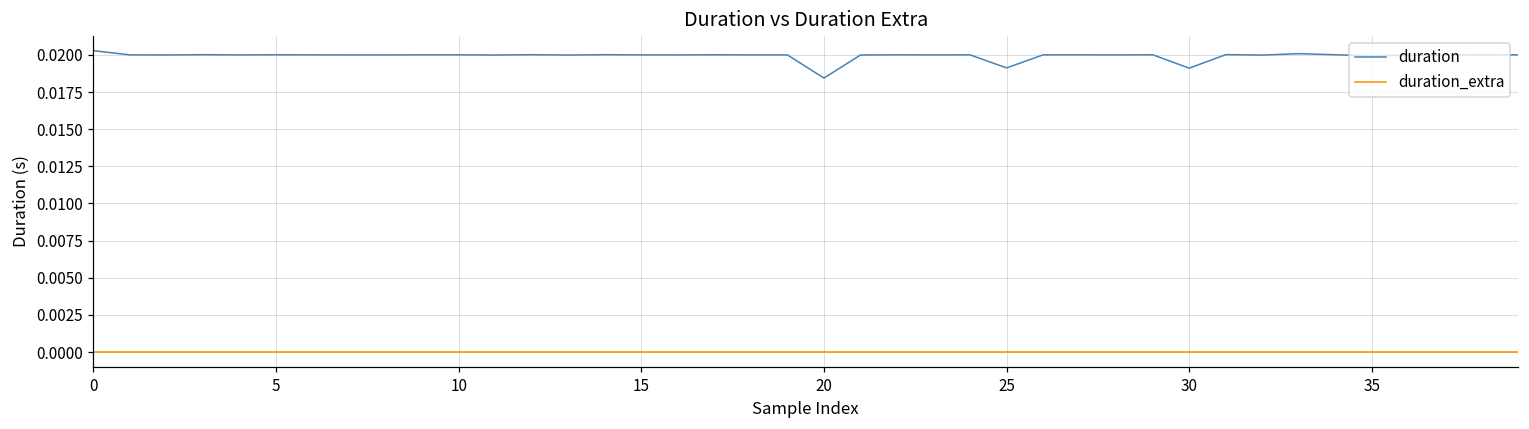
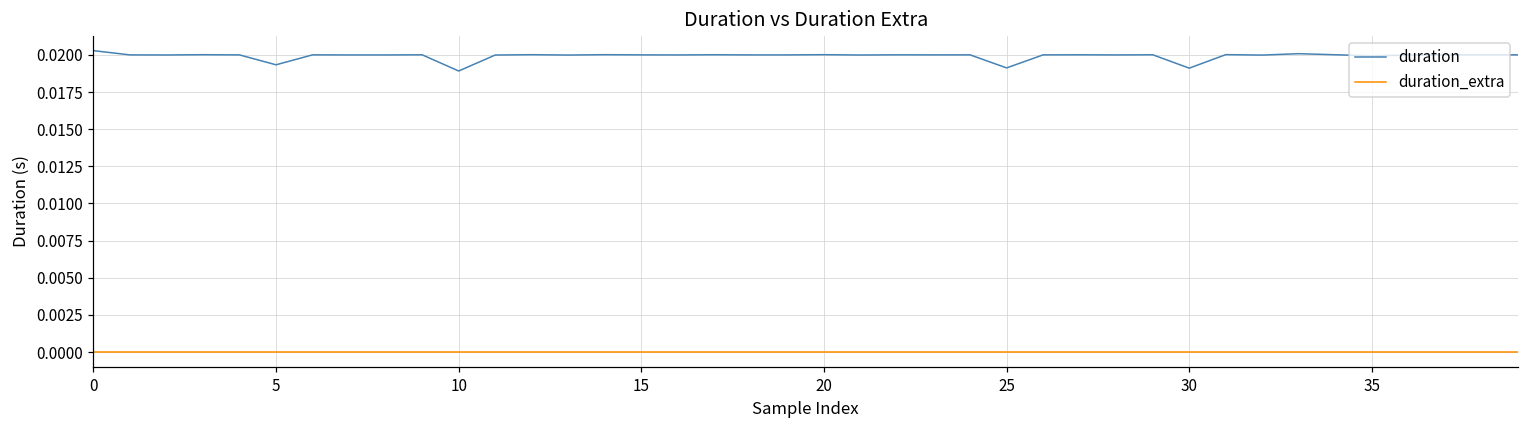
  {
    "duration": {
      "0": 0.0203,
-     "5": 0.0200,
-     "10": 0.0200,
+     "5": 0.0193,
+     "10": 0.0189,
      "15": 0.0200,
-     "20": 0.0184,
+     "20": 0.0200,
      "25": 0.0191,
      "30": 0.0191
    },
    "duration_extra": {
      "0": 0.0000,
      "5": 0.0000,
      "10": 0.0000,
      "15": 0.0000,
      "20": 0.0000,
      "25": 0.0000,
      "30": 0.0000,
      "35": 0.0000
    }
  }
